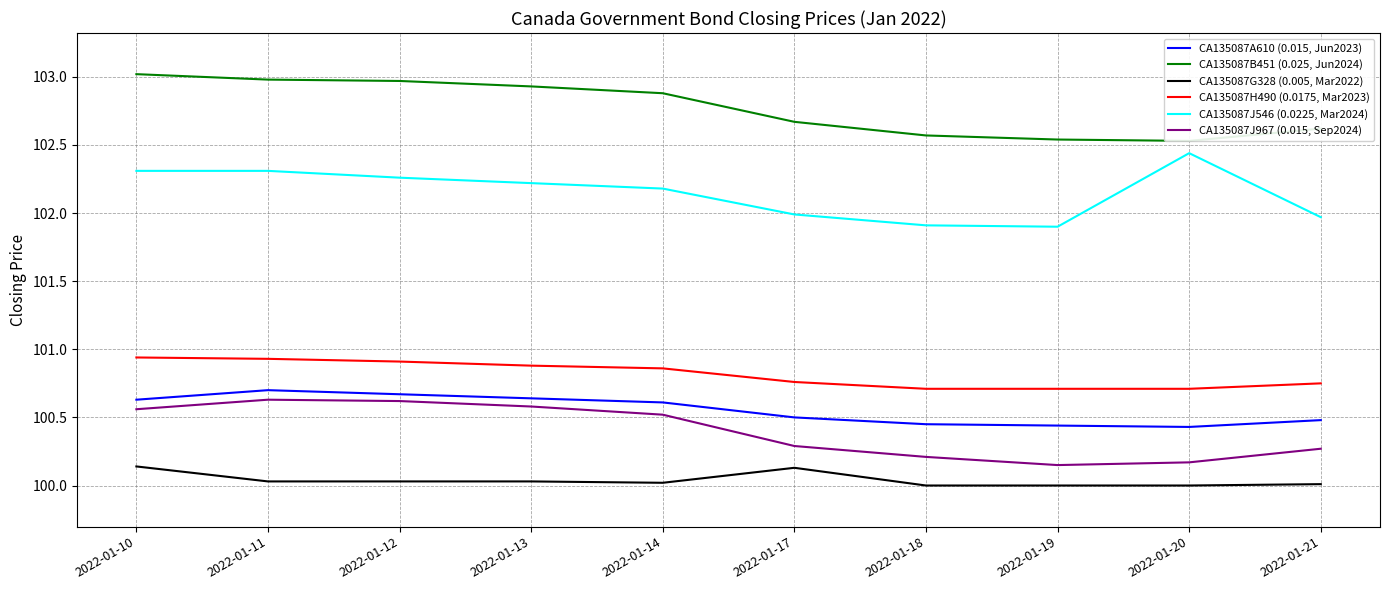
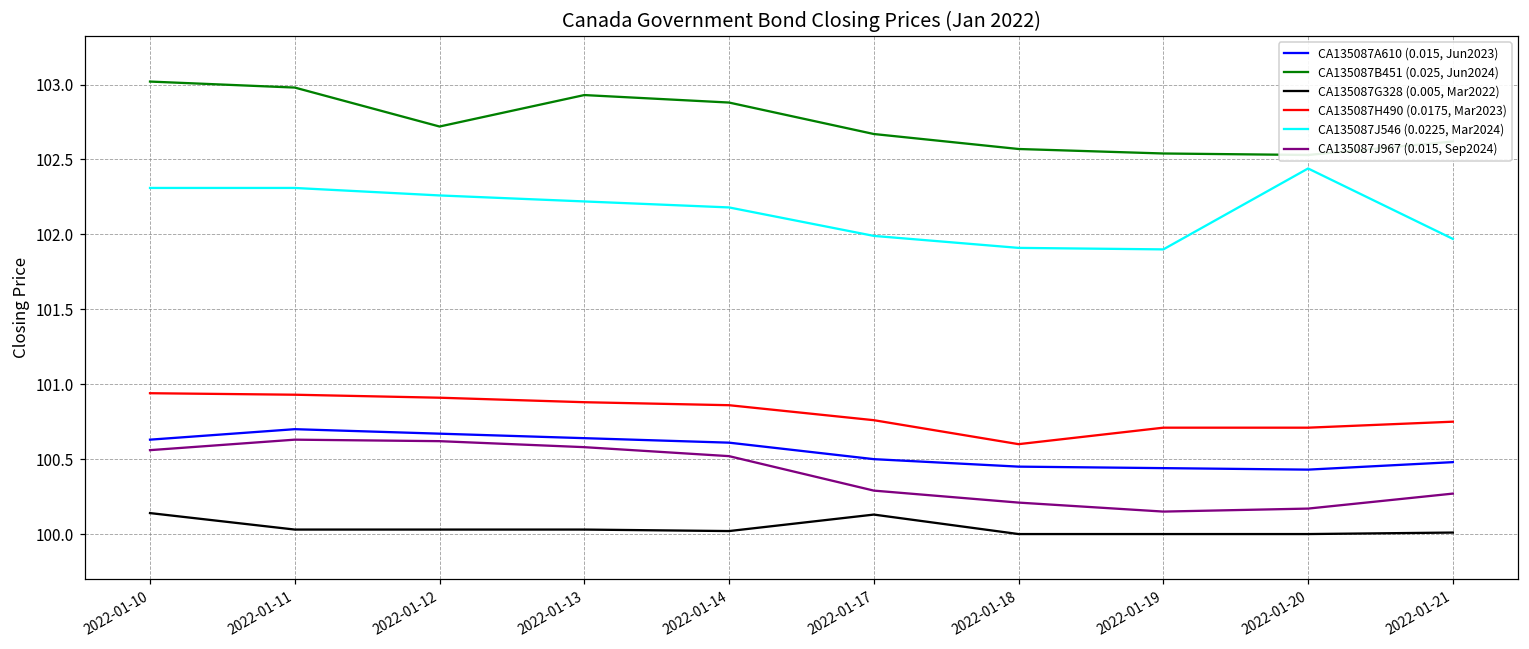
  {
    "CA135087A610 (0.015, Jun2023)": {
      "2022-01-10": 100.63,
      "2022-01-11": 100.70,
      "2022-01-12": 100.67,
      "2022-01-13": 100.64,
      "2022-01-14": 100.61,
      "2022-01-17": 100.50,
      "2022-01-18": 100.45,
      "2022-01-19": 100.44,
      "2022-01-20": 100.43,
      "2022-01-21": 100.48
    },
    "CA135087B451 (0.025, Jun2024)": {
      "2022-01-10": 103.02,
      "2022-01-11": 102.98,
-     "2022-01-12": 102.97,
+     "2022-01-12": 102.72,
      "2022-01-13": 102.93,
      "2022-01-14": 102.88,
      "2022-01-17": 102.67,
      "2022-01-18": 102.57,
      "2022-01-19": 102.54,
      "2022-01-20": 102.53
    },
    "CA135087G328 (0.005, Mar2022)": {
      "2022-01-10": 100.14,
      "2022-01-11": 100.03,
      "2022-01-12": 100.03,
      "2022-01-13": 100.03,
      "2022-01-14": 100.02,
      "2022-01-17": 100.13,
      "2022-01-18": 100.00,
      "2022-01-19": 100.00,
      "2022-01-20": 100.00,
      "2022-01-21": 100.01
    },
    "CA135087H490 (0.0175, Mar2023)": {
      "2022-01-10": 100.94,
      "2022-01-11": 100.93,
      "2022-01-12": 100.91,
      "2022-01-13": 100.88,
      "2022-01-14": 100.86,
      "2022-01-17": 100.76,
-     "2022-01-18": 100.71,
+     "2022-01-18": 100.60,
      "2022-01-19": 100.71,
      "2022-01-20": 100.71,
      "2022-01-21": 100.75
    },
    "CA135087J546 (0.0225, Mar2024)": {
      "2022-01-10": 102.31,
      "2022-01-11": 102.31,
      "2022-01-12": 102.26,
      "2022-01-13": 102.22,
      "2022-01-14": 102.18,
      "2022-01-17": 101.99,
      "2022-01-18": 101.91,
      "2022-01-19": 101.90,
      "2022-01-20": 102.44,
      "2022-01-21": 101.97
    },
    "CA135087J967 (0.015, Sep2024)": {
      "2022-01-10": 100.56,
      "2022-01-11": 100.63,
      "2022-01-12": 100.62,
      "2022-01-13": 100.58,
      "2022-01-14": 100.52,
      "2022-01-17": 100.29,
      "2022-01-18": 100.21,
      "2022-01-19": 100.15,
      "2022-01-20": 100.17,
      "2022-01-21": 100.27
    }
  }
